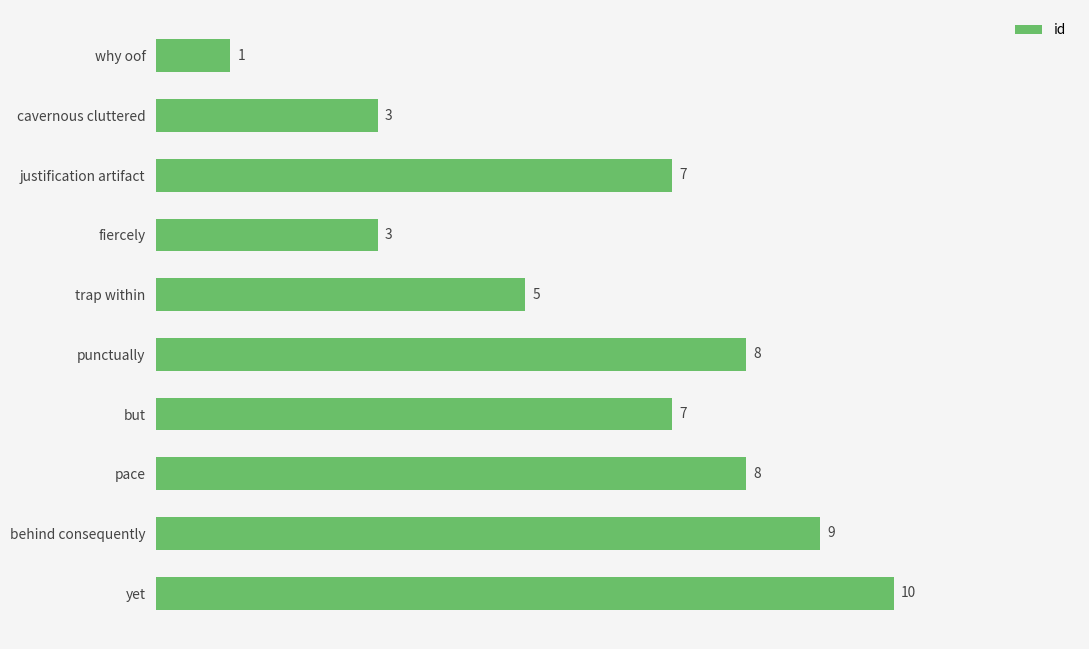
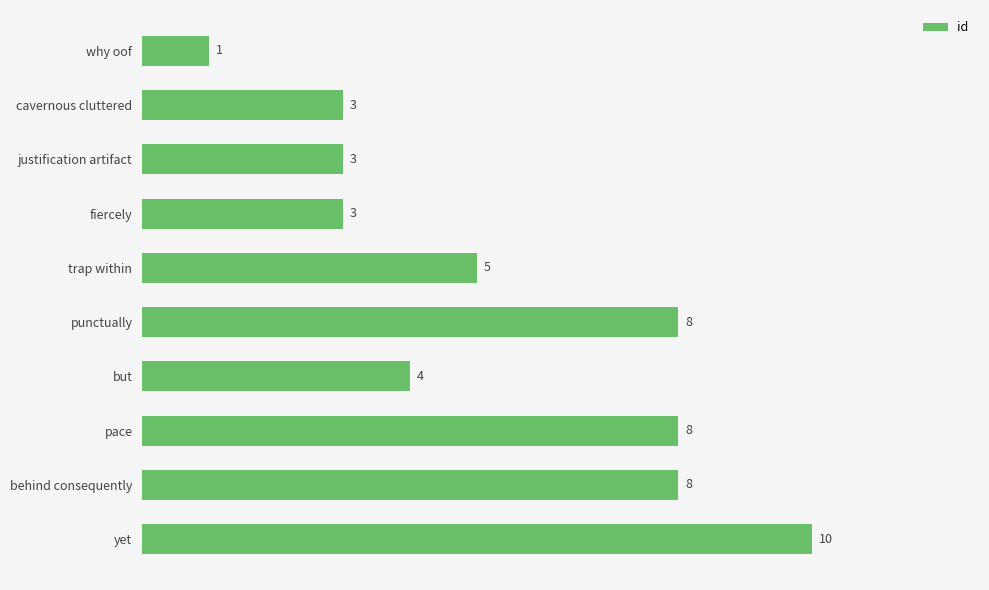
  {
    "why oof": 1,
    "cavernous cluttered": 3,
-   "justification artifact": 7,
+   "justification artifact": 3,
    "fiercely": 3,
    "trap within": 5,
    "punctually": 8,
-   "but": 7,
+   "but": 4,
    "pace": 8,
-   "behind consequently": 9,
+   "behind consequently": 8,
    "yet": 10
  }
